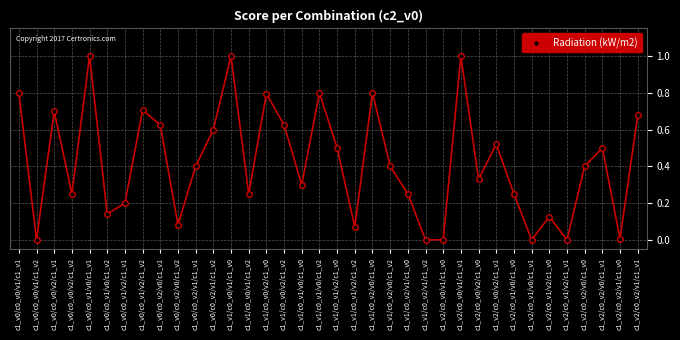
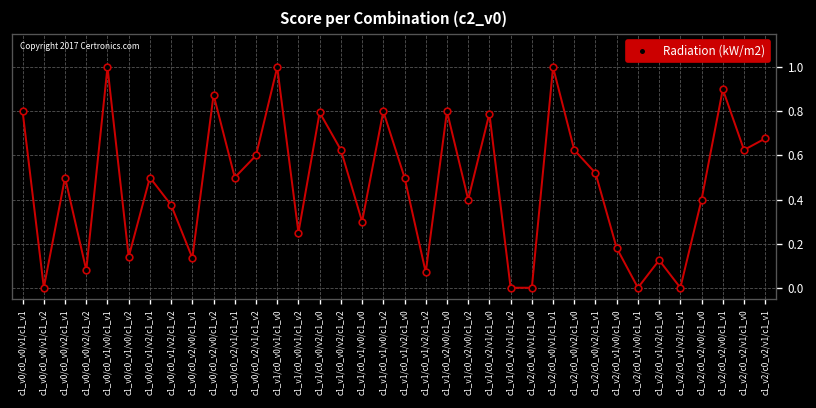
  {
    "c1_v0/c0_v0/v1/c1_v1": 0.80,
    "c1_v0/c0_v0/v1/c1_v2": 0.00,
-   "c1_v0/c0_v0/v2/c1_v1": 0.7,
-   "c1_v0/c0_v0/v2/c1_v2": 0.25,
+   "c1_v0/c0_v0/v2/c1_v1": 0.5,
+   "c1_v0/c0_v0/v2/c1_v2": 0.08,
    "c1_v0/c0_v1/v0/c1_v2": 0.14,
-   "c1_v0/c0_v1/v2/c1_v1": 0.2,
-   "c1_v0/c0_v1/v2/c1_v2": 0.71,
-   "c1_v0/c0_v2/v0/c1_v1": 0.63,
-   "c1_v0/c0_v2/v0/c1_v2": 0.08,
-   "c1_v0/c0_v2/v1/c1_v1": 0.4,
+   "c1_v0/c0_v1/v2/c1_v1": 0.5,
+   "c1_v0/c0_v1/v2/c1_v2": 0.38,
+   "c1_v0/c0_v2/v0/c1_v1": 0.14,
+   "c1_v0/c0_v2/v0/c1_v2": 0.88,
+   "c1_v0/c0_v2/v1/c1_v1": 0.5,
    "c1_v0/c0_v2/v1/c1_v2": 0.60,
    "c1_v1/c0_v0/v1/c1_v0": 1.00,
    "c1_v1/c0_v0/v1/c1_v2": 0.25,
    "c1_v1/c0_v0/v2/c1_v0": 0.80,
    "c1_v1/c0_v0/v2/c1_v2": 0.63,
    "c1_v1/c0_v1/v0/c1_v0": 0.30,
    "c1_v1/c0_v1/v0/c1_v2": 0.80,
    "c1_v1/c0_v1/v2/c1_v0": 0.50,
    "c1_v1/c0_v1/v2/c1_v2": 0.07,
    "c1_v1/c0_v2/v0/c1_v0": 0.80,
    "c1_v1/c0_v2/v0/c1_v2": 0.40,
-   "c1_v1/c0_v2/v1/c1_v0": 0.25,
+   "c1_v1/c0_v2/v1/c1_v0": 0.79,
    "c1_v1/c0_v2/v1/c1_v2": 0.00,
    "c1_v2/c0_v0/v1/c1_v0": 0.00,
    "c1_v2/c0_v0/v1/c1_v1": 1.00,
-   "c1_v2/c0_v0/v2/c1_v0": 0.33,
+   "c1_v2/c0_v0/v2/c1_v0": 0.63,
    "c1_v2/c0_v0/v2/c1_v1": 0.52,
-   "c1_v2/c0_v1/v0/c1_v0": 0.25,
+   "c1_v2/c0_v1/v0/c1_v0": 0.18,
    "c1_v2/c0_v1/v0/c1_v1": 0.00,
    "c1_v2/c0_v1/v2/c1_v0": 0.13,
    "c1_v2/c0_v1/v2/c1_v1": 0.00,
    "c1_v2/c0_v2/v0/c1_v0": 0.40,
-   "c1_v2/c0_v2/v0/c1_v1": 0.5,
-   "c1_v2/c0_v2/v1/c1_v0": 0.01,
+   "c1_v2/c0_v2/v0/c1_v1": 0.9,
+   "c1_v2/c0_v2/v1/c1_v0": 0.63,
    "c1_v2/c0_v2/v1/c1_v1": 0.68
  }
